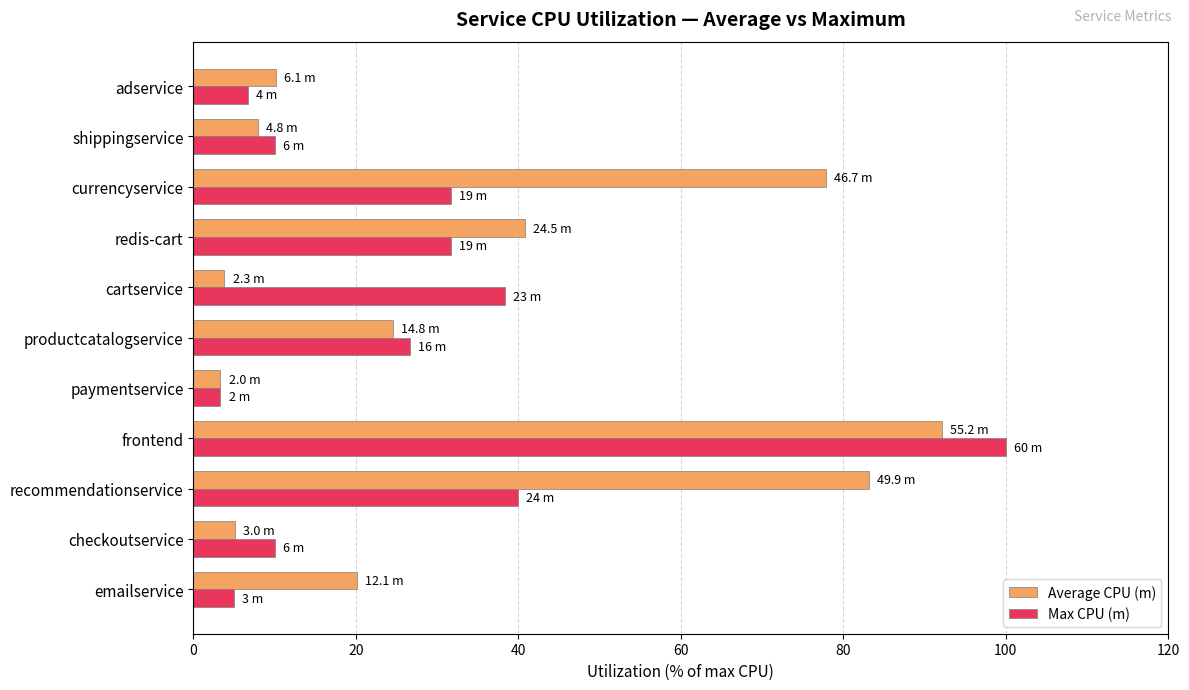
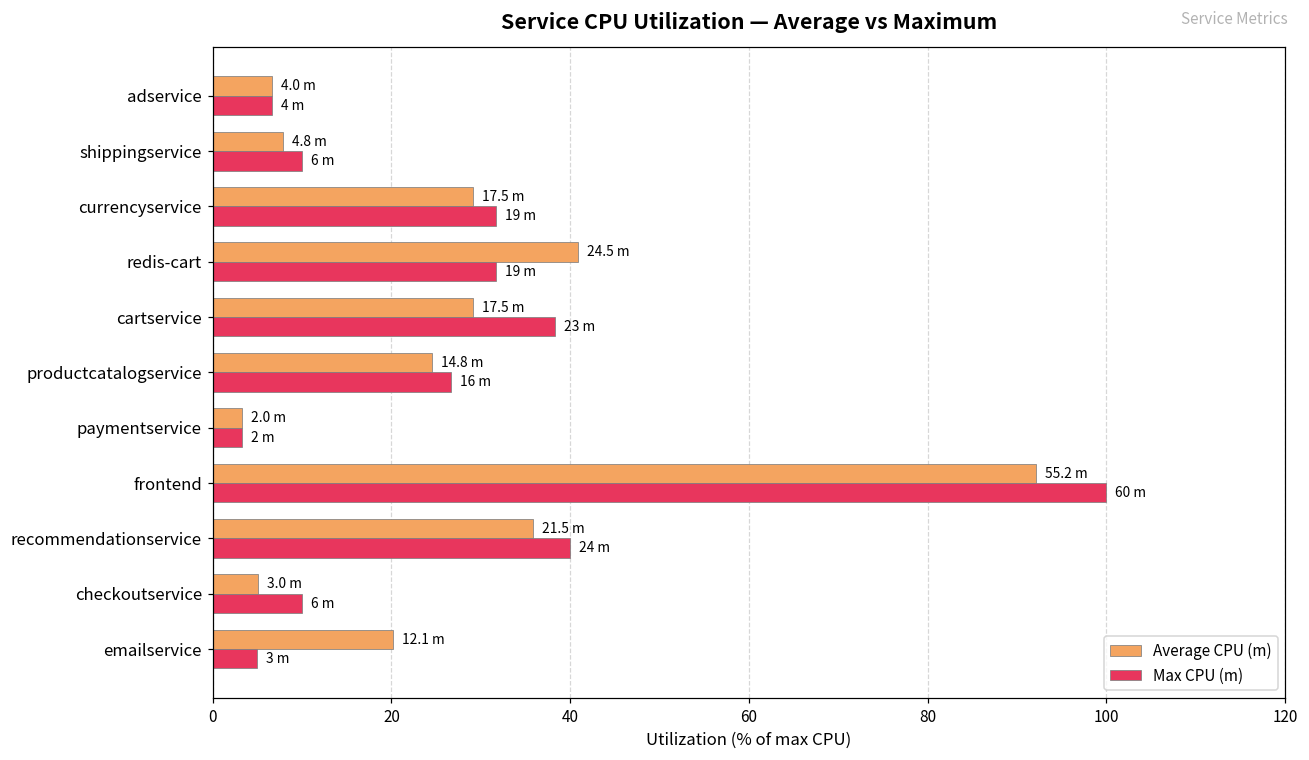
  {
    "Average CPU (m)": {
-     "adservice": 6.1,
-     "currencyservice": 46.7,
-     "cartservice": 2.3,
-     "recommendationservice": 49.9
+     "adservice": 4.0,
+     "currencyservice": 17.5,
+     "cartservice": 17.5,
+     "recommendationservice": 21.5
    }
  }
